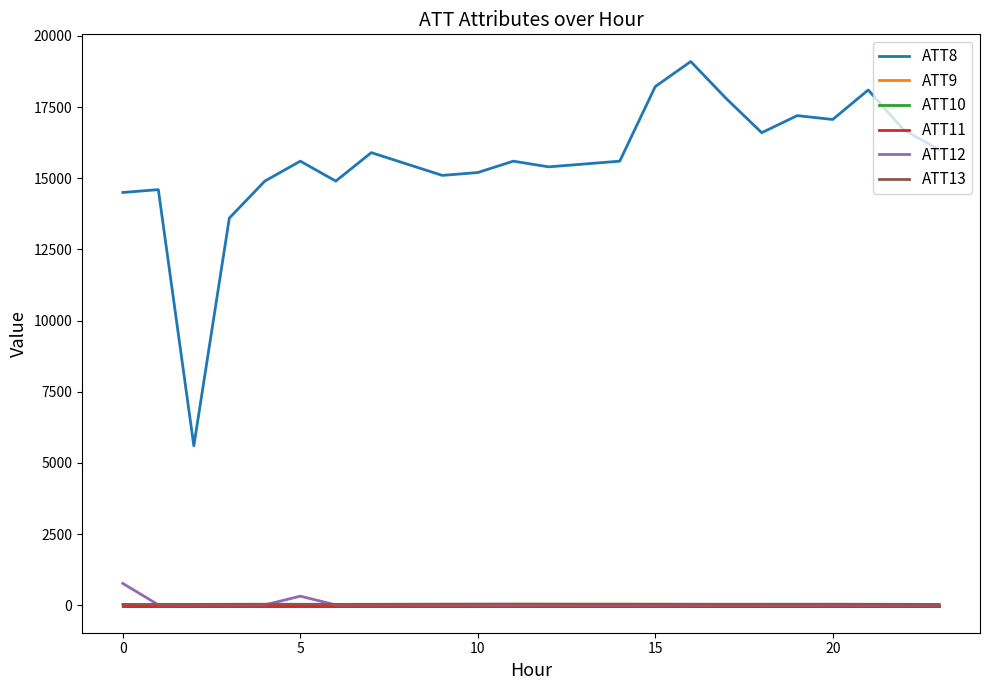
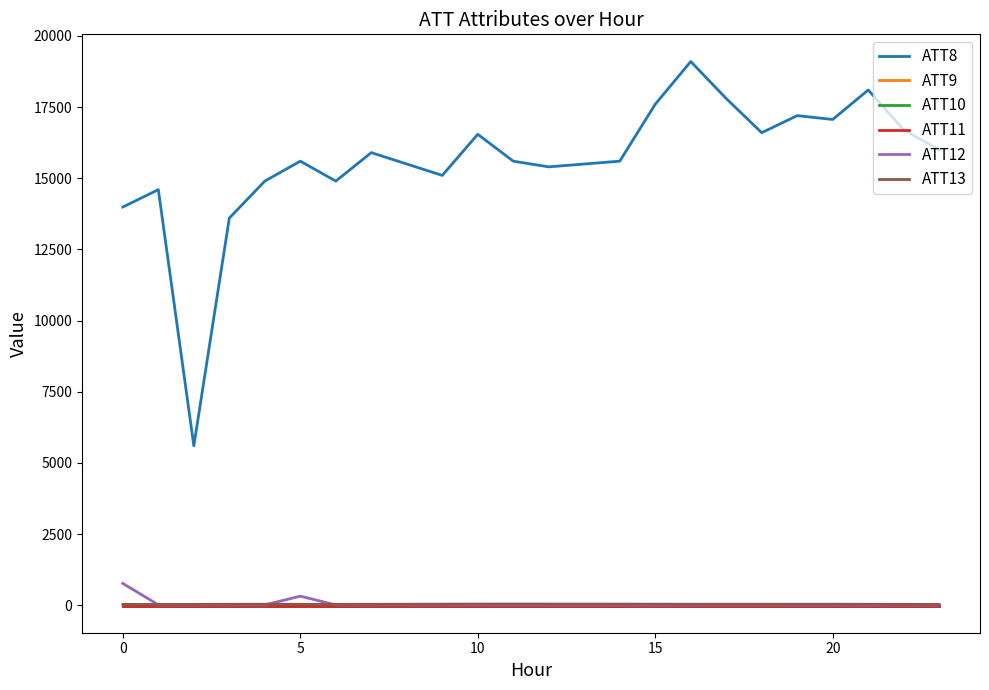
  {
    "ATT8": {
-     "0": 14500,
+     "0": 14000,
      "5": 15600,
-     "10": 15200,
-     "15": 18200,
+     "10": 16500,
+     "15": 17600,
      "20": 17100
    },
    "ATT12": {
      "0": 800,
      "5": 300
    }
  }
